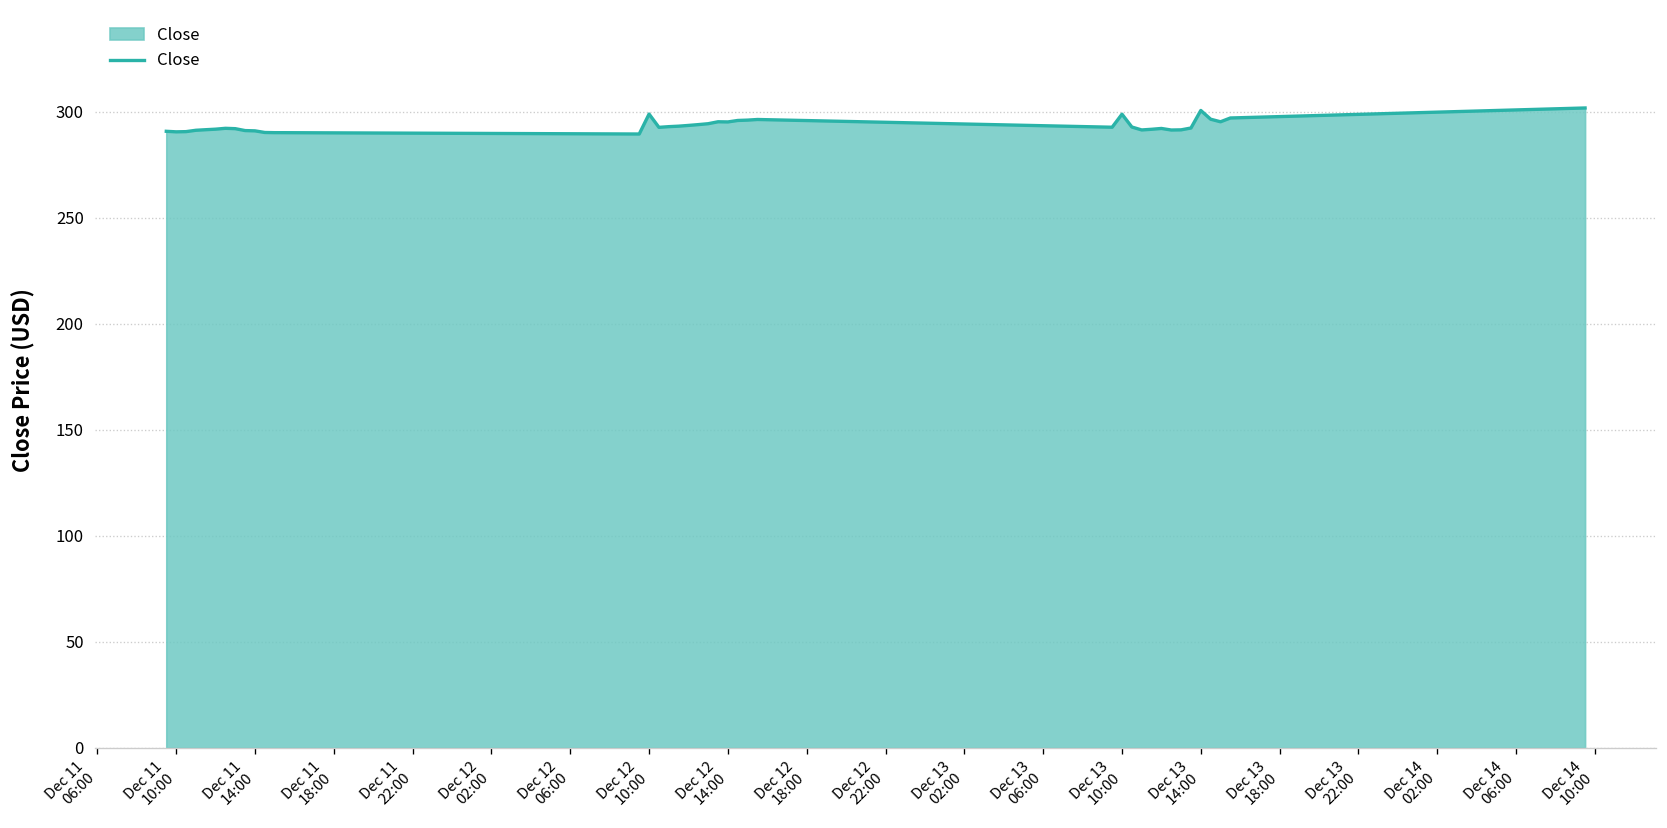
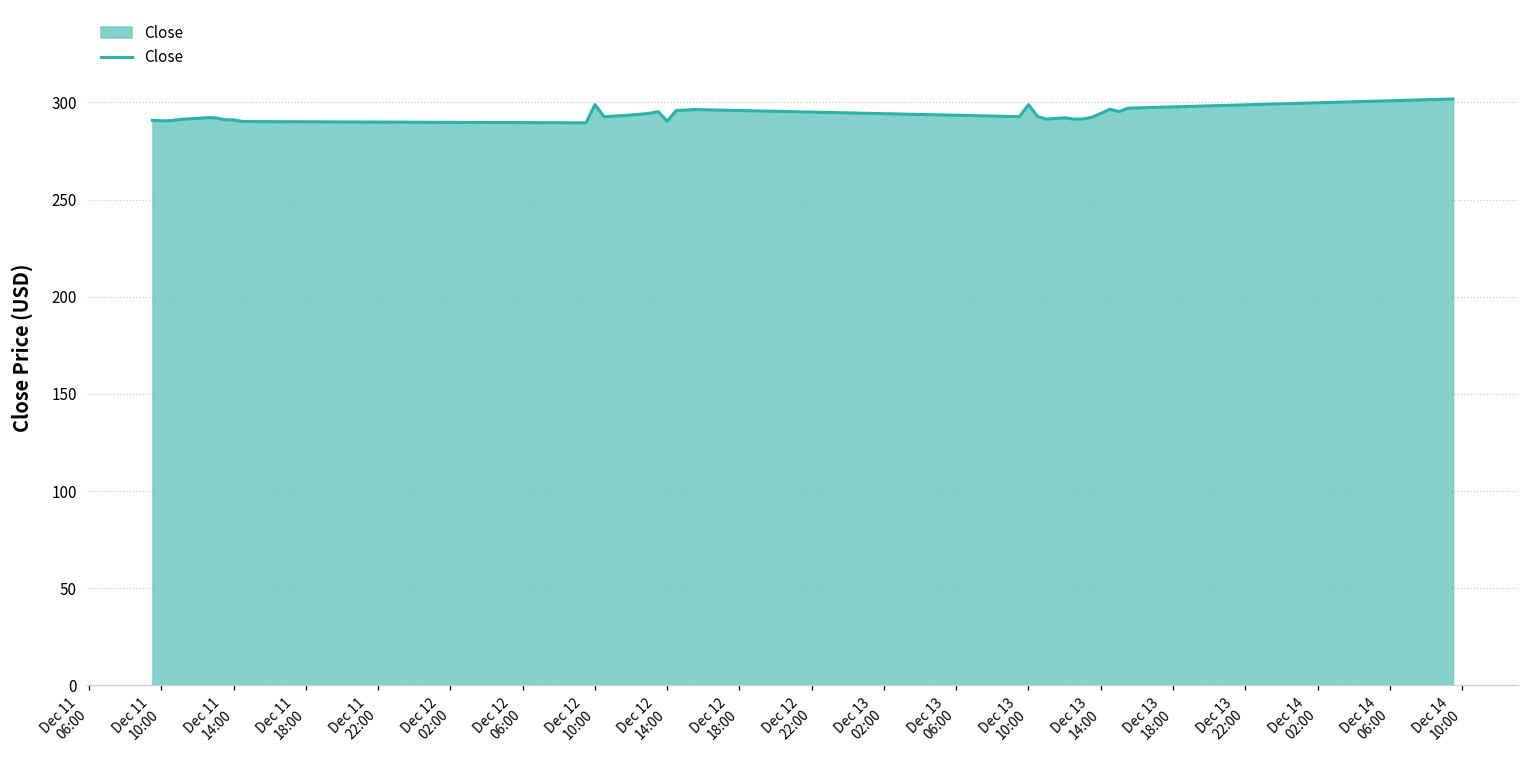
  {
    "Dec 11 10:00": 291,
    "Dec 11 14:00": 291,
    "Dec 12 10:00": 299,
-   "Dec 12 14:00": 295,
+   "Dec 12 14:00": 290,
    "Dec 13 10:00": 299,
-   "Dec 13 14:00": 301
+   "Dec 13 14:00": 294
  }
